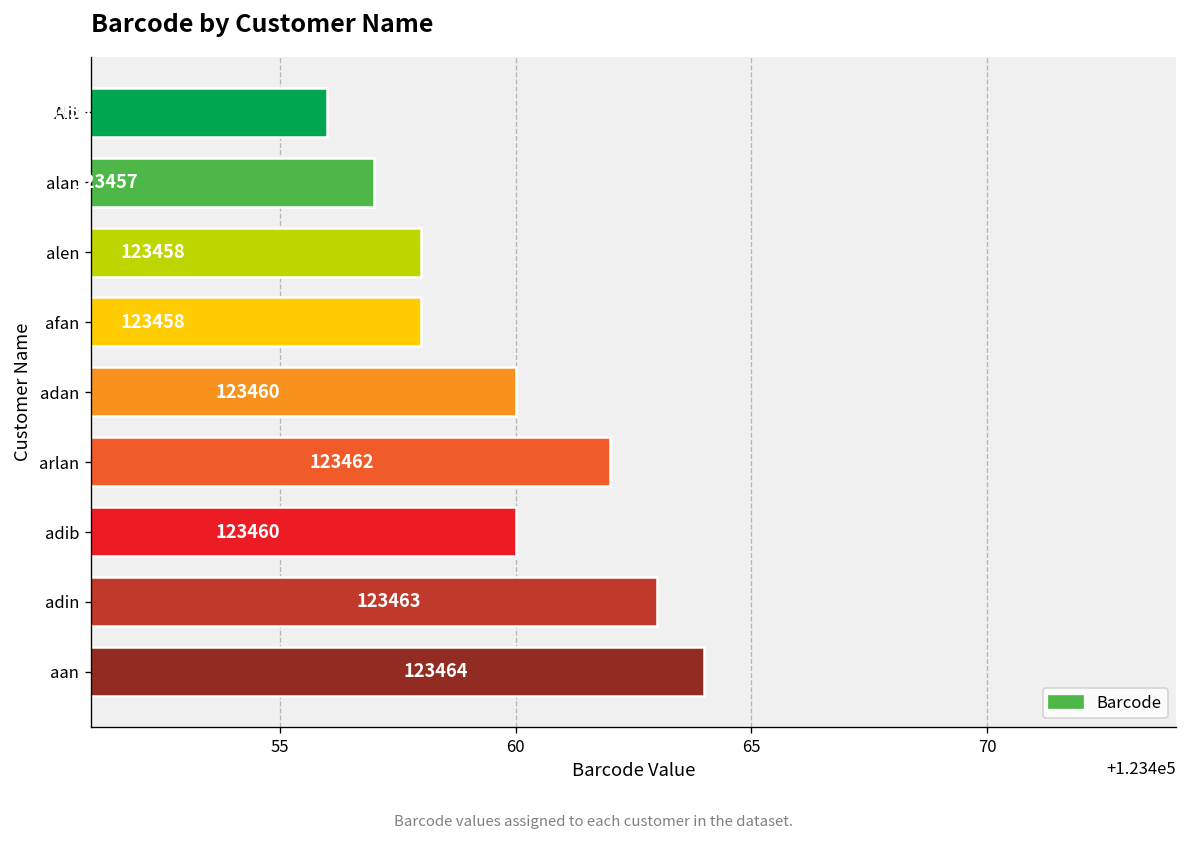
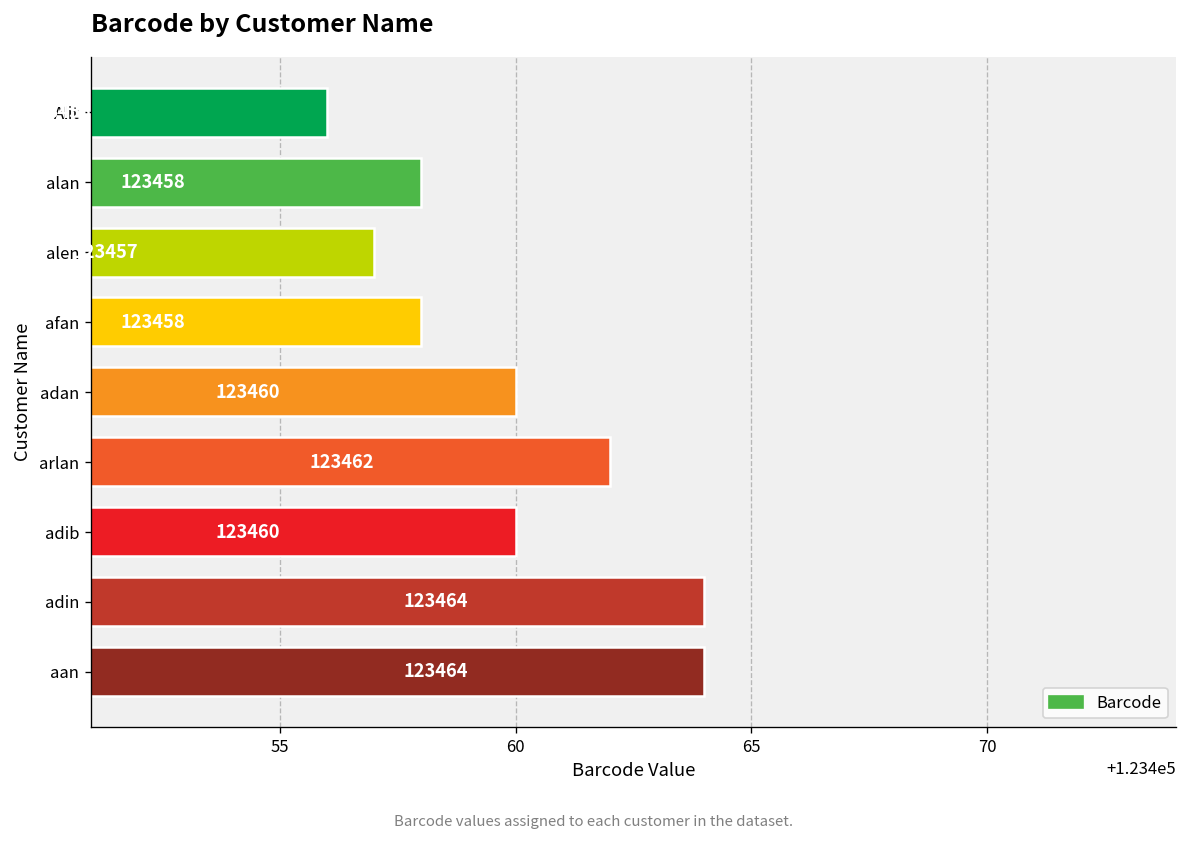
  {
-   "alan": 123457,
-   "alen": 123458,
+   "alan": 123458,
+   "alen": 123457,
    "afan": 123458,
    "adan": 123460,
    "arlan": 123462,
    "adib": 123460,
-   "adin": 123463,
+   "adin": 123464,
    "aan": 123464
  }
